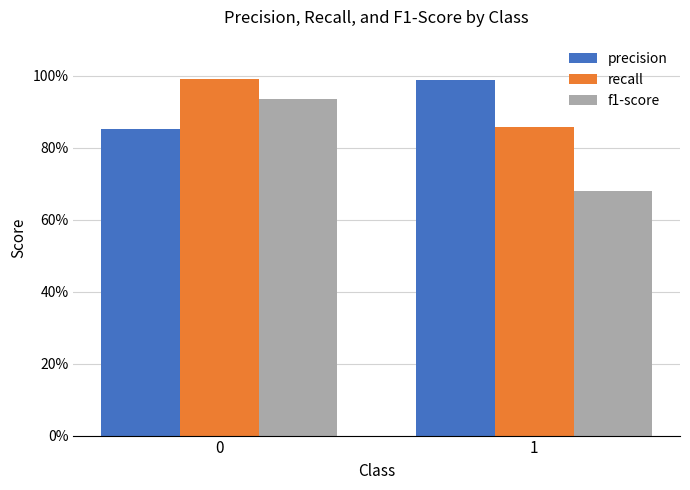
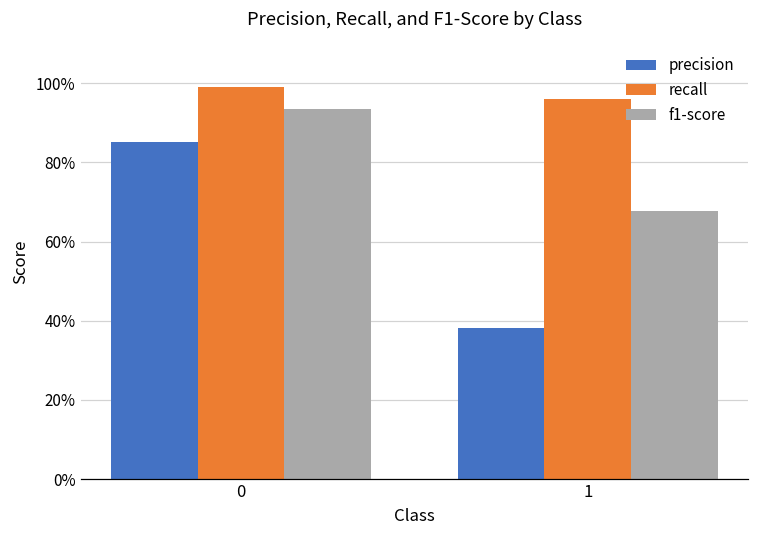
  {
    "precision": {
      "0": "85%",
-     "1": "99%"
+     "1": "38%"
    },
    "recall": {
      "0": "99%",
-     "1": "86%"
+     "1": "96%"
    },
    "f1-score": {
      "0": "94%",
      "1": "68%"
    }
  }
